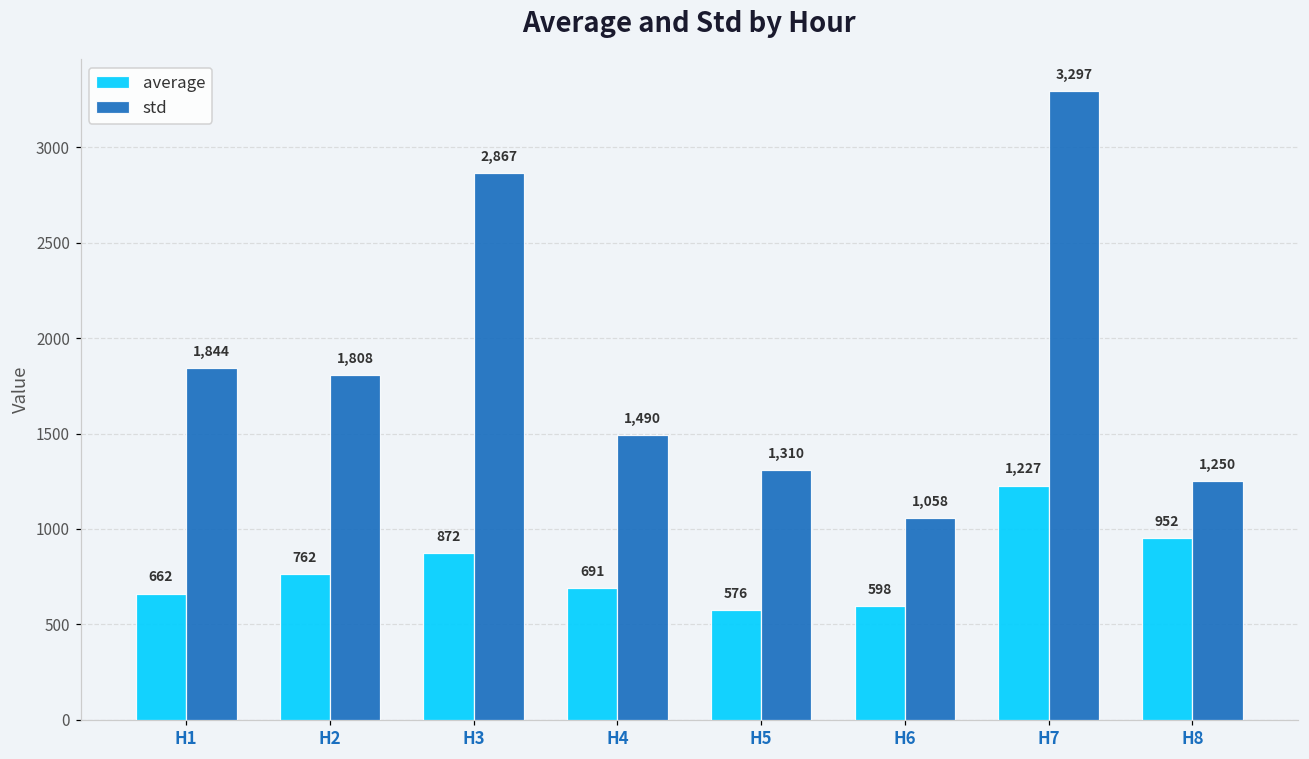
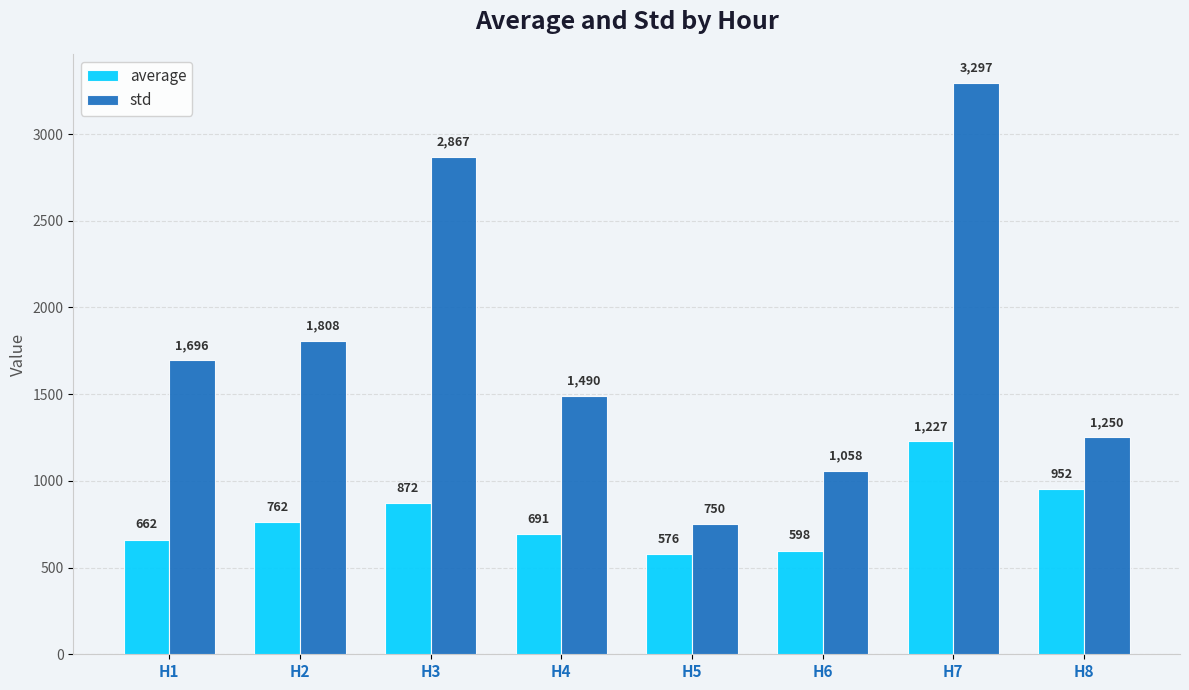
  {
    "average": {
      "H1": "662",
      "H2": "762",
      "H3": "872",
      "H4": "691",
      "H5": "576",
      "H6": "598",
      "H7": "1,227",
      "H8": "952"
    },
    "std": {
-     "H1": "1,844",
+     "H1": "1,696",
      "H2": "1,808",
      "H3": "2,867",
      "H4": "1,490",
-     "H5": "1,310",
+     "H5": "750",
      "H6": "1,058",
      "H7": "3,297",
      "H8": "1,250"
    }
  }
